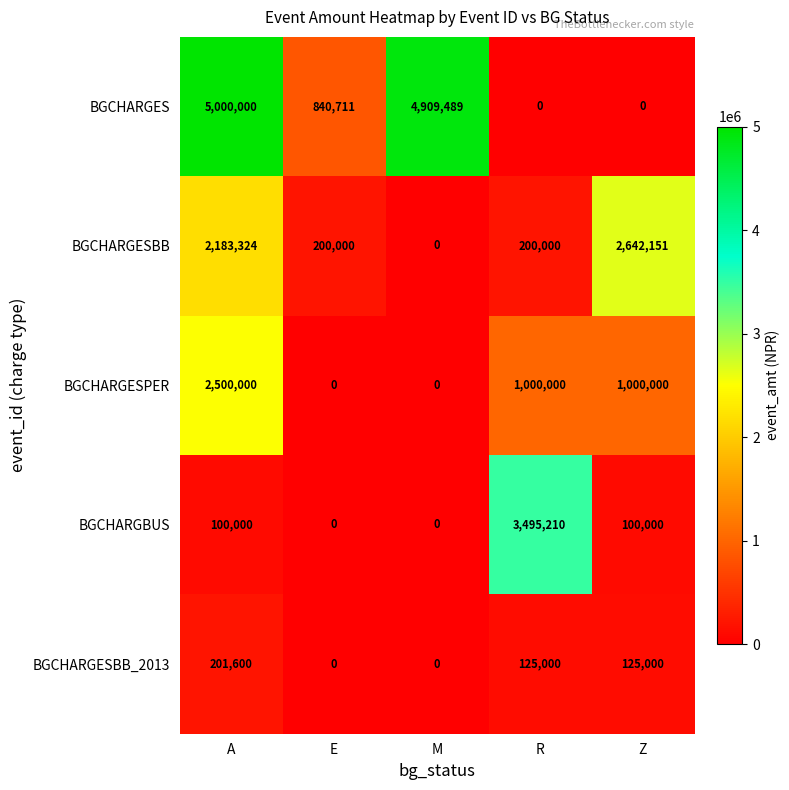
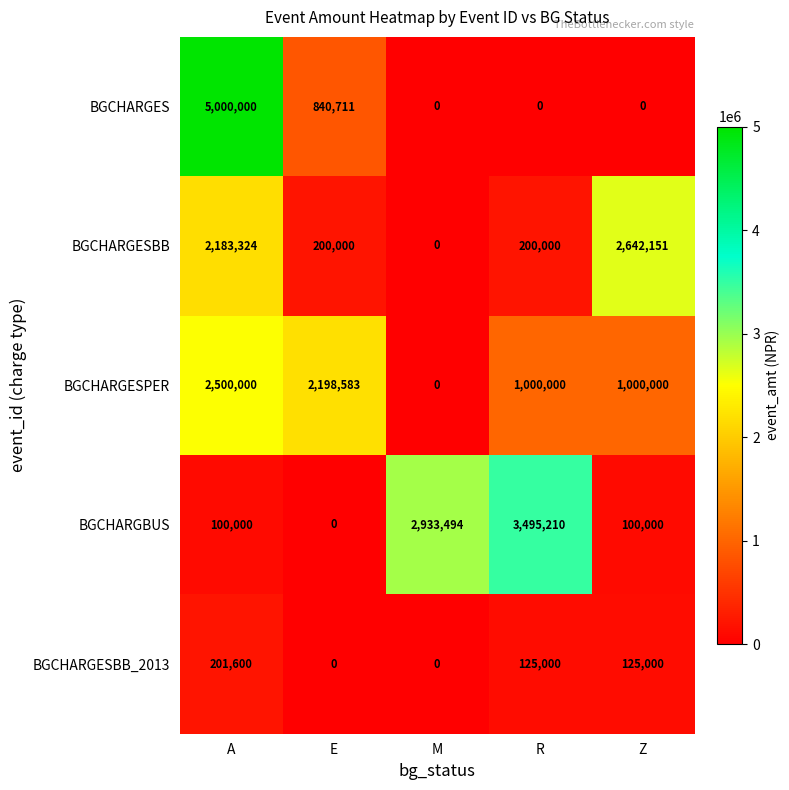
  {
    "BGCHARGES": {
      "A": "5,000,000",
      "E": "840,711",
-     "M": "4,909,489",
+     "M": "0",
      "R": "0",
      "Z": "0"
    },
    "BGCHARGESBB": {
      "A": "2,183,324",
      "E": "200,000",
      "M": "0",
      "R": "200,000",
      "Z": "2,642,151"
    },
    "BGCHARGESPER": {
      "A": "2,500,000",
-     "E": "0",
+     "E": "2,198,583",
      "M": "0",
      "R": "1,000,000",
      "Z": "1,000,000"
    },
    "BGCHARGBUS": {
      "A": "100,000",
      "E": "0",
-     "M": "0",
+     "M": "2,933,494",
      "R": "3,495,210",
      "Z": "100,000"
    },
    "BGCHARGESBB_2013": {
      "A": "201,600",
      "E": "0",
      "M": "0",
      "R": "125,000",
      "Z": "125,000"
    }
  }
